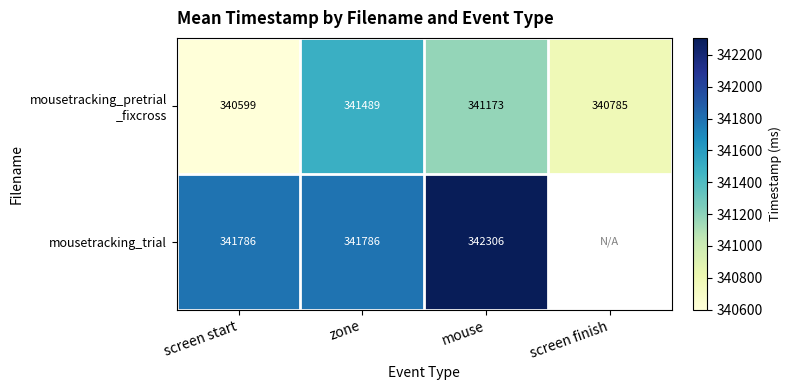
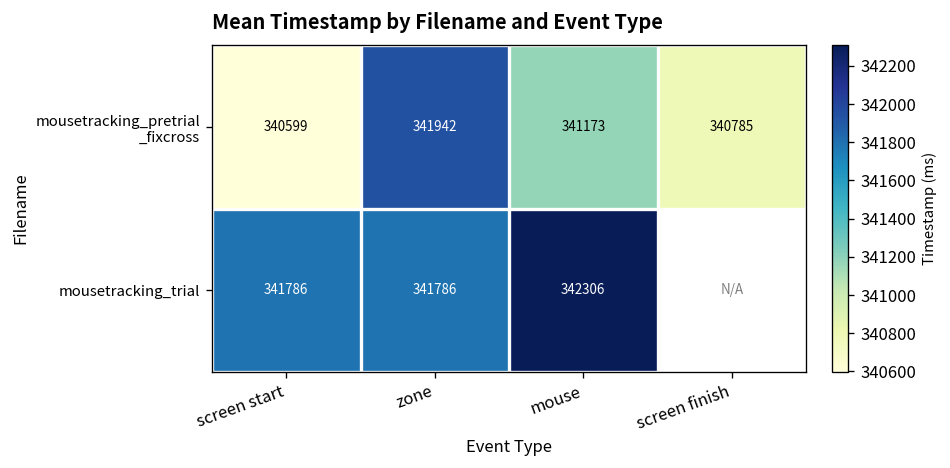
  {
    "mousetracking_pretrial _fixcross": {
      "screen start": 340599,
-     "zone": 341489,
+     "zone": 341942,
      "mouse": 341173,
      "screen finish": 340785
    },
    "mousetracking_trial": {
      "screen start": 341786,
      "zone": 341786,
      "mouse": 342306
    }
  }
